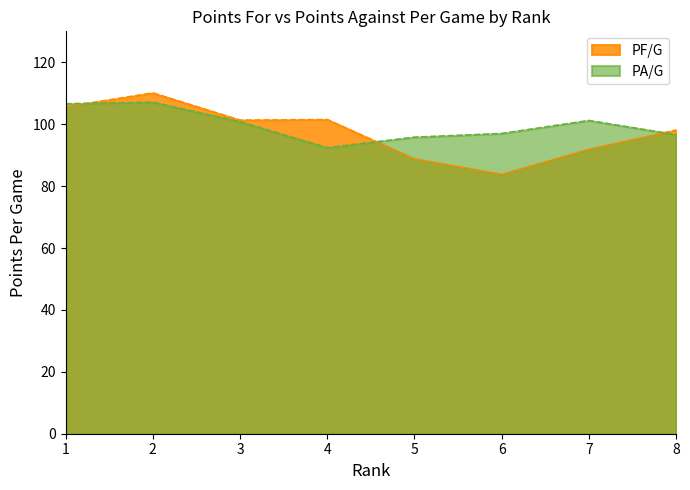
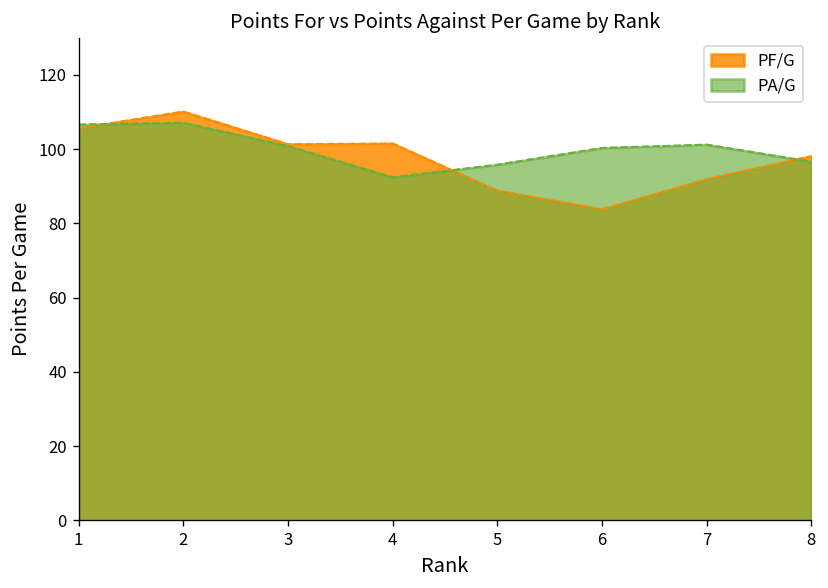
  {
    "PF/G": {
      "1": 106,
      "2": 110,
      "4": 102,
      "5": 89,
      "6": 84,
      "7": 92,
      "8": 98
    },
    "PA/G": {
      "1": 107,
      "2": 107,
      "4": 92,
      "5": 96,
-     "6": 97,
+     "6": 100,
      "7": 101,
      "8": 97
    }
  }
